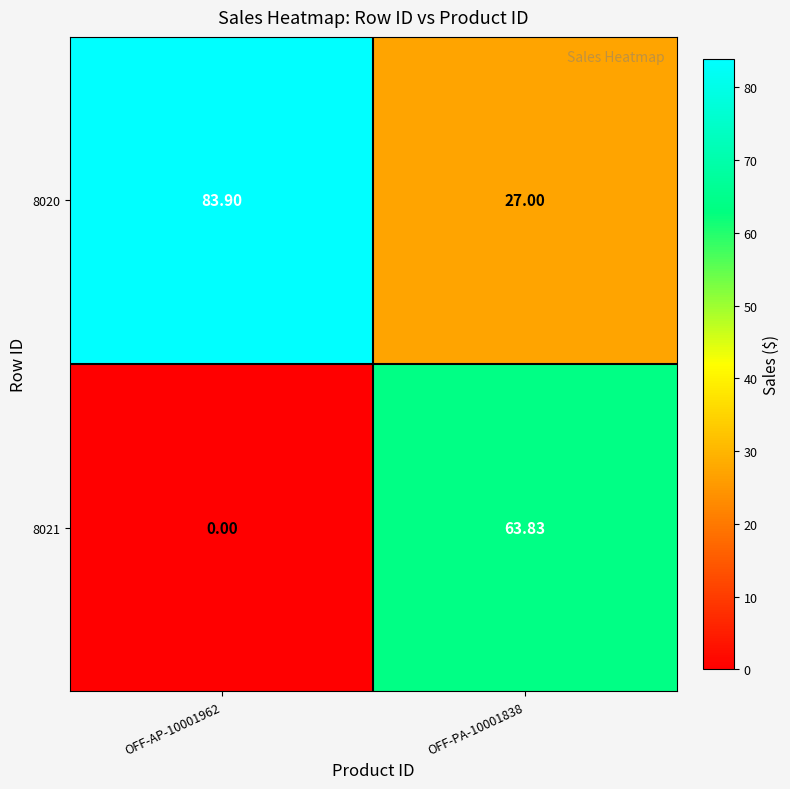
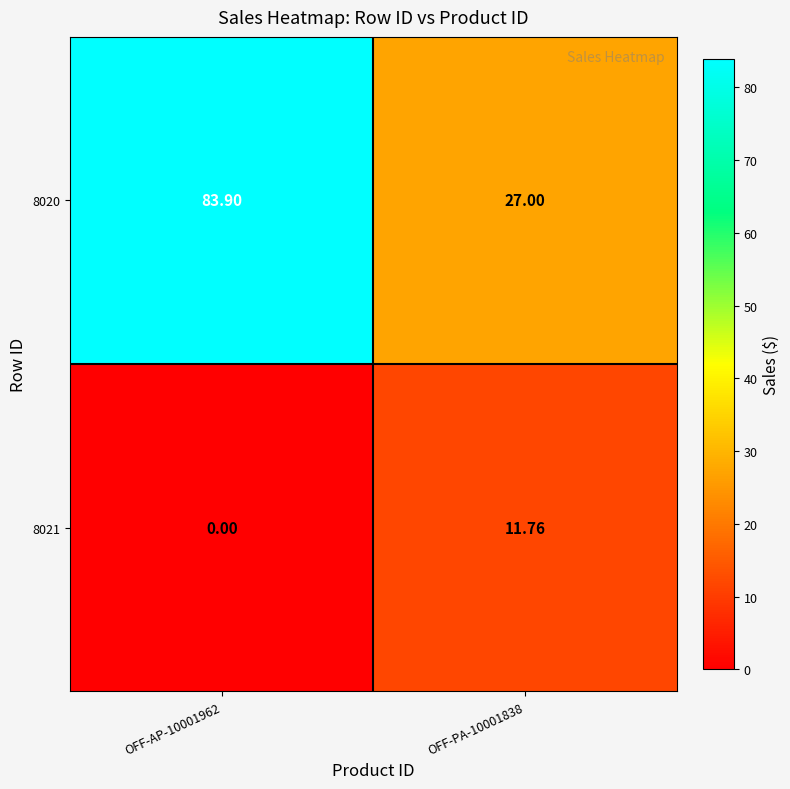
  {
    "8020": {
      "OFF-AP-10001962": 83.90
    },
    "8021": {
      "OFF-AP-10001962": 0.00,
-     "OFF-PA-10001838": 63.83
+     "OFF-PA-10001838": 11.76
    }
  }
